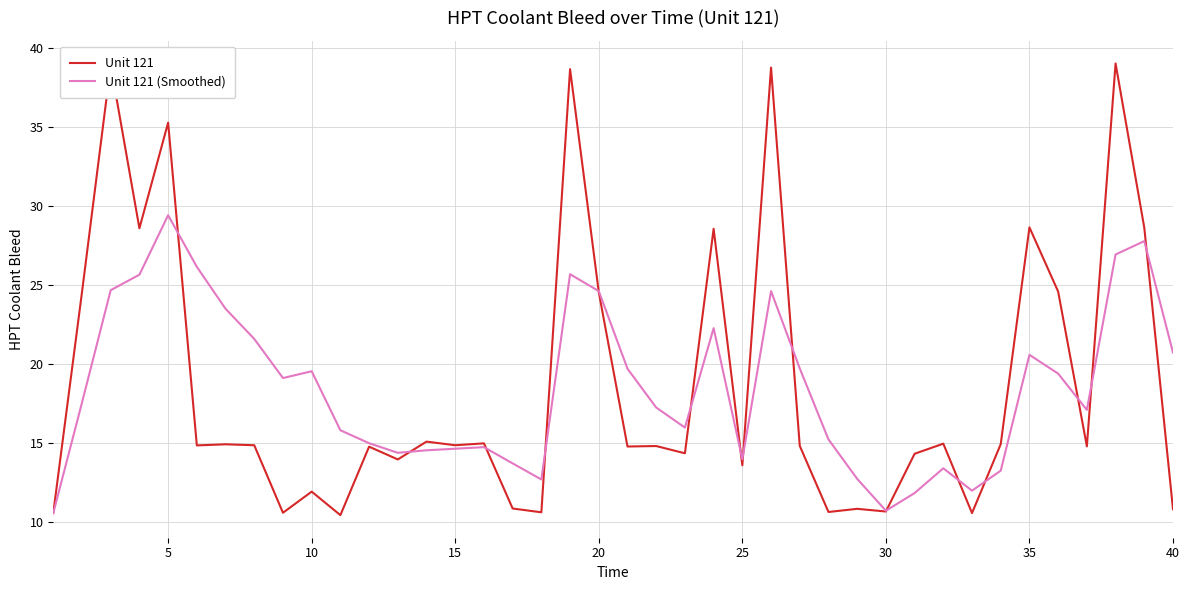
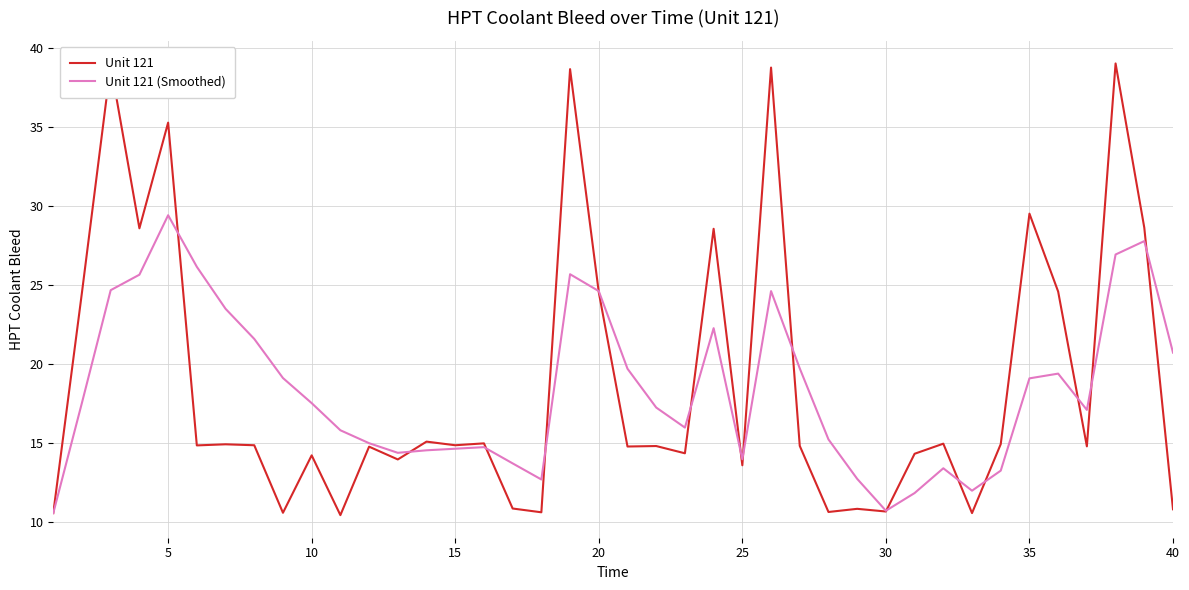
  {
    "Unit 121": {
      "5": 35.3,
-     "10": 11.9,
+     "10": 14.2,
      "15": 14.8,
      "25": 13.6,
-     "35": 28.7,
+     "35": 29.5,
      "40": 10.8
    },
    "Unit 121 (Smoothed)": {
      "5": 29.4,
-     "10": 19.5,
+     "10": 17.5,
      "15": 14.6,
      "25": 14.0,
-     "35": 20.6,
+     "35": 19.1,
      "40": 20.7
    }
  }
